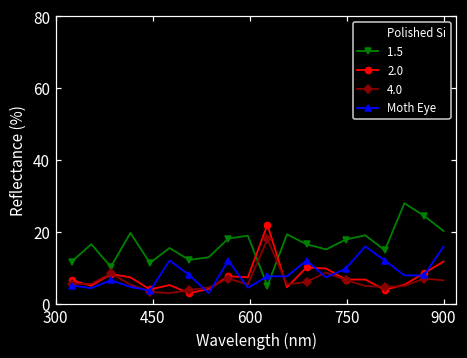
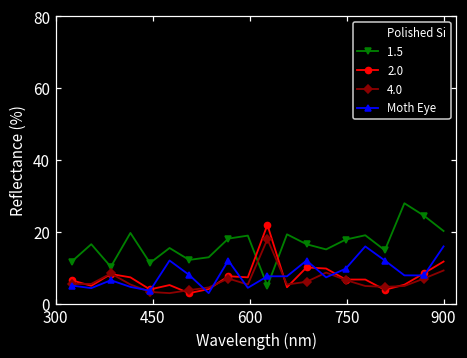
  {
    "1.5": {
      "900": 20
    },
    "2.0": {
      "900": 12
    },
    "4.0": {
-     "900": 7
+     "900": 9
    },
    "Moth Eye": {
      "900": 16
    }
  }
